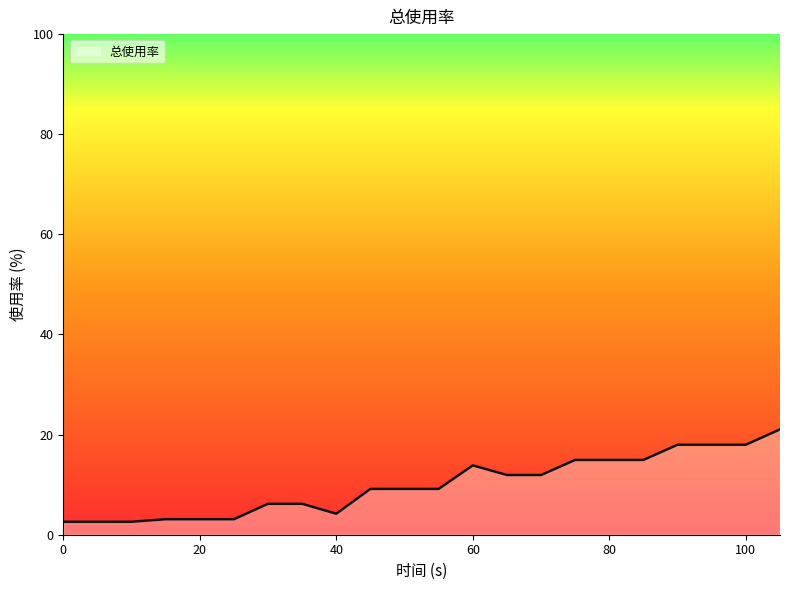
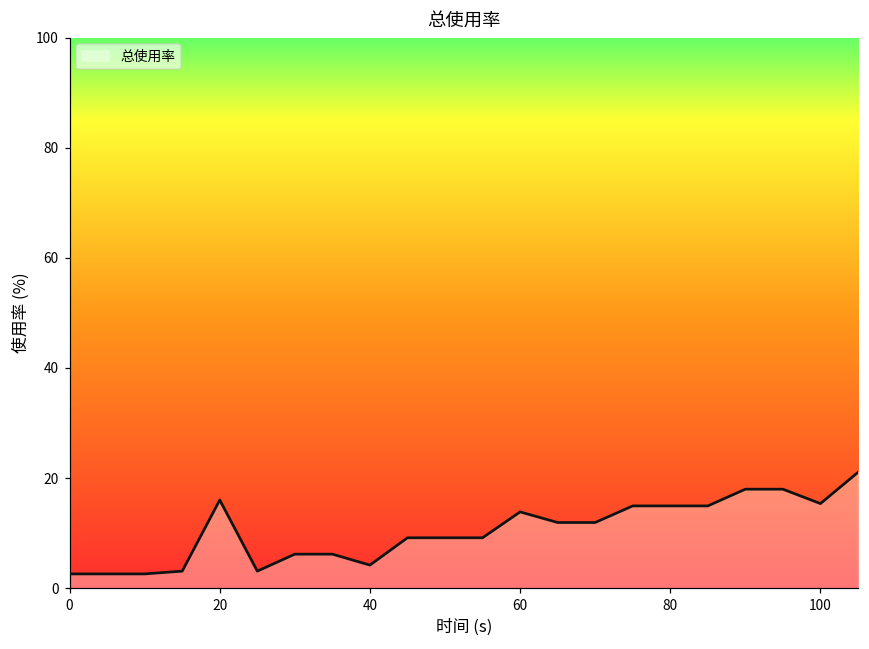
  {
    "0": 3,
-   "20": 3,
+   "20": 16,
    "40": 4,
    "60": 14,
    "80": 15,
-   "100": 18
+   "100": 15
  }
